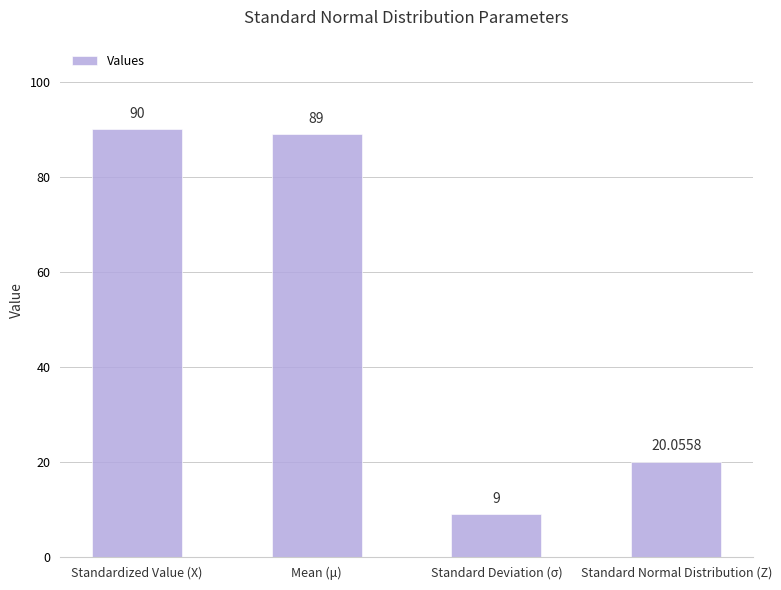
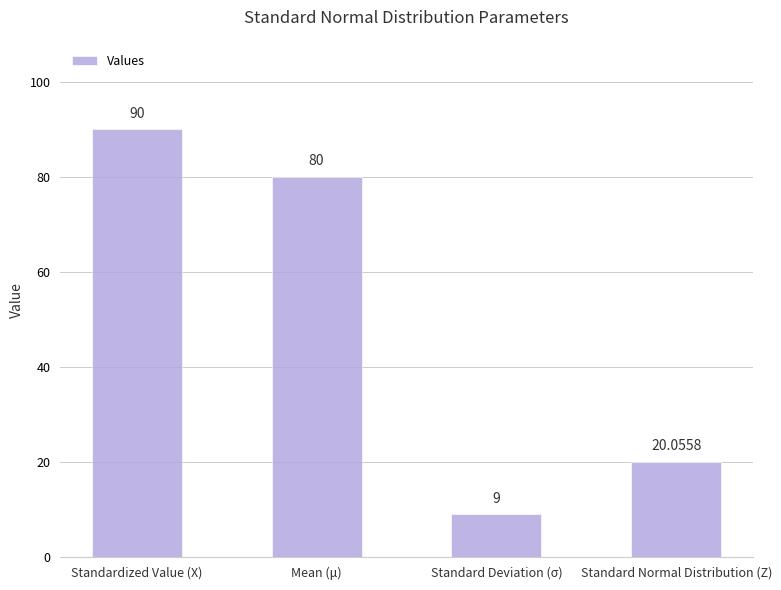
  {
    "Standardized Value (X)": 90,
-   "Mean (μ)": 89,
+   "Mean (μ)": 80,
    "Standard Deviation (σ)": 9,
    "Standard Normal Distribution (Z)": 20.0558
  }
